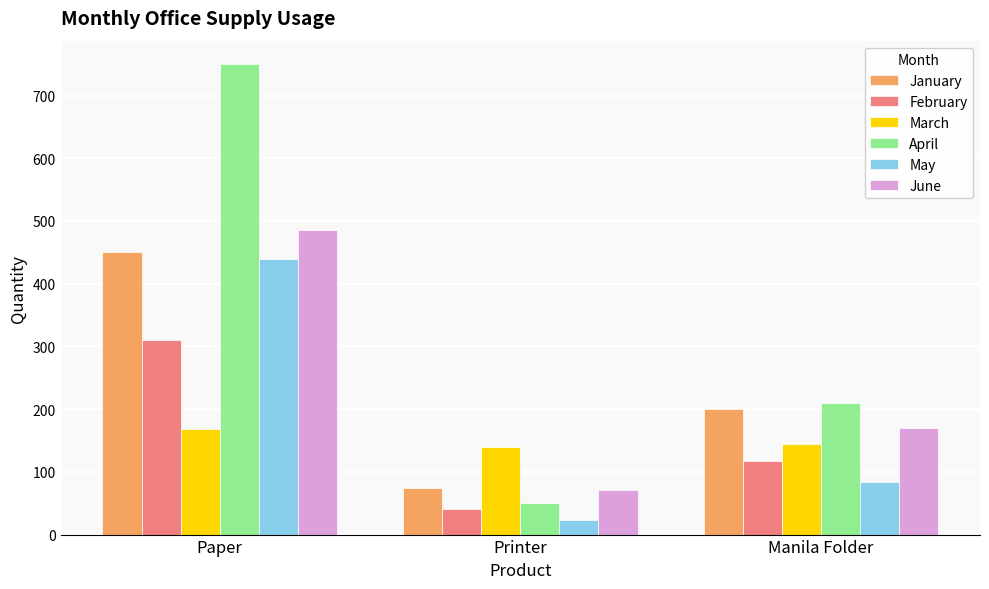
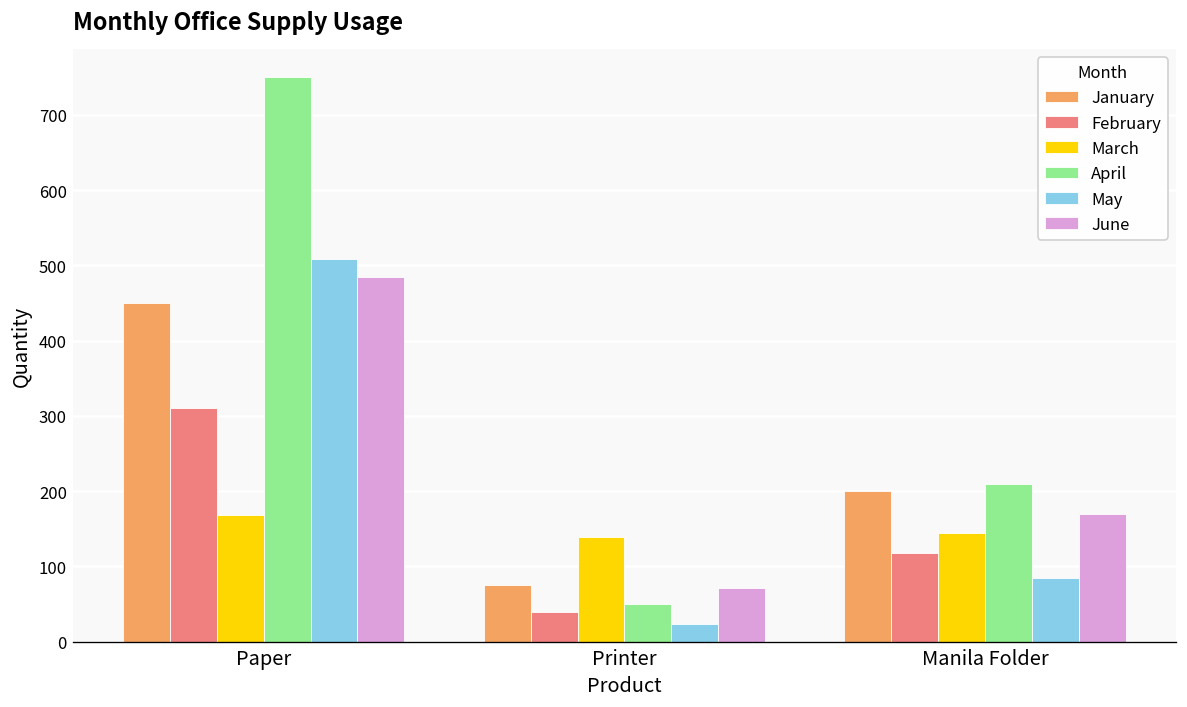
  {
    "March": {
      "Paper": 170,
      "Printer": 140,
      "Manila Folder": 150
    },
    "April": {
      "Paper": 750,
      "Printer": 50,
      "Manila Folder": 210
    },
    "May": {
-     "Paper": 440,
+     "Paper": 510,
      "Printer": 20,
      "Manila Folder": 80
    },
    "June": {
      "Paper": 490,
      "Printer": 70,
      "Manila Folder": 170
    }
  }
